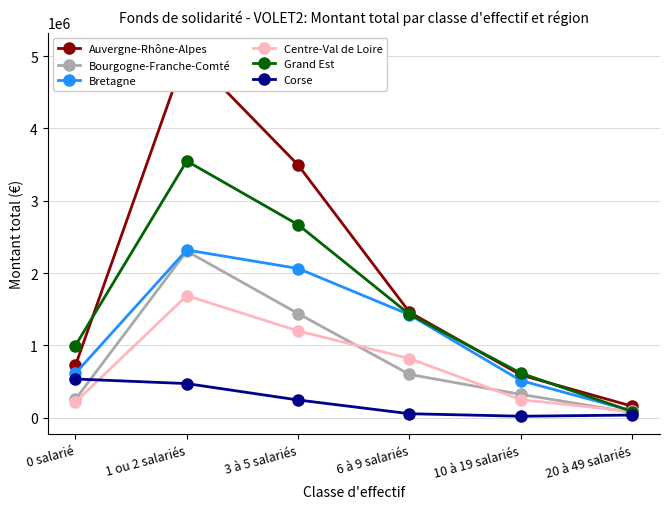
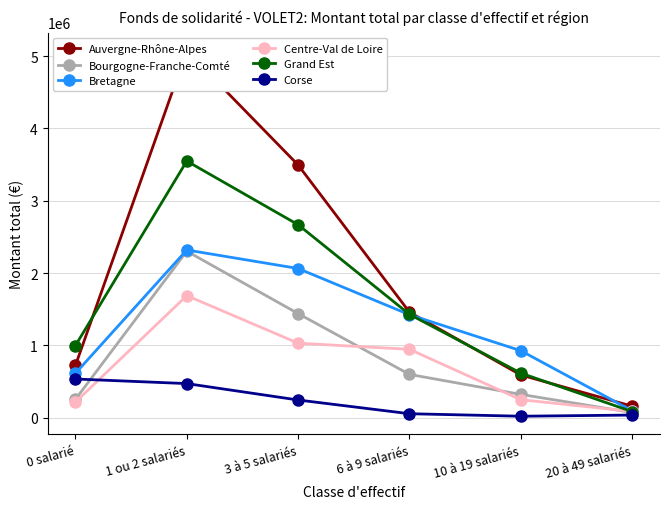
  {
    "Auvergne-Rhône-Alpes": {
      "0 salarié": 700000,
      "3 à 5 salariés": 3500000,
      "20 à 49 salariés": 200000
    },
    "Bourgogne-Franche-Comté": {
      "0 salarié": 300000,
      "3 à 5 salariés": 1400000,
      "6 à 9 salariés": 600000,
      "10 à 19 salariés": 300000
    },
    "Bretagne": {
      "0 salarié": 600000,
      "3 à 5 salariés": 2100000,
-     "10 à 19 salariés": 500000
+     "10 à 19 salariés": 900000
    },
    "Centre-Val de Loire": {
      "0 salarié": 200000,
      "1 ou 2 salariés": 1700000,
-     "3 à 5 salariés": 1200000,
-     "6 à 9 salariés": 800000,
+     "3 à 5 salariés": 1000000,
+     "6 à 9 salariés": 900000,
      "10 à 19 salariés": 300000
    },
    "Grand Est": {
      "0 salarié": 1000000,
      "1 ou 2 salariés": 3500000,
      "3 à 5 salariés": 2700000
    },
    "Corse": {
      "0 salarié": 500000,
      "1 ou 2 salariés": 500000,
      "3 à 5 salariés": 200000,
      "6 à 9 salariés": 100000,
      "10 à 19 salariés": 0,
      "20 à 49 salariés": 0
    }
  }
